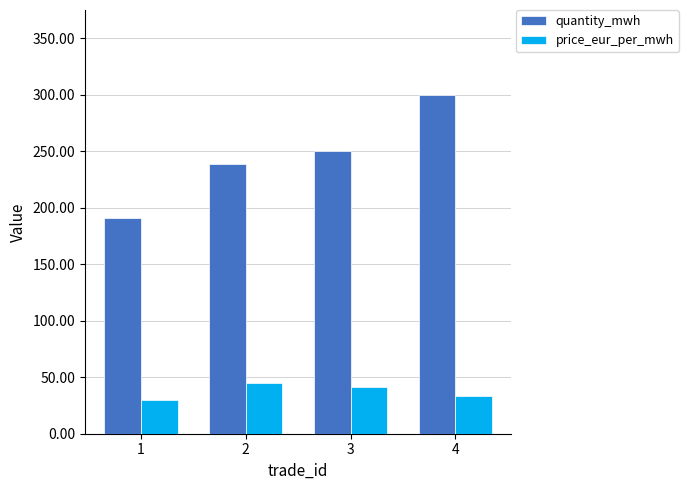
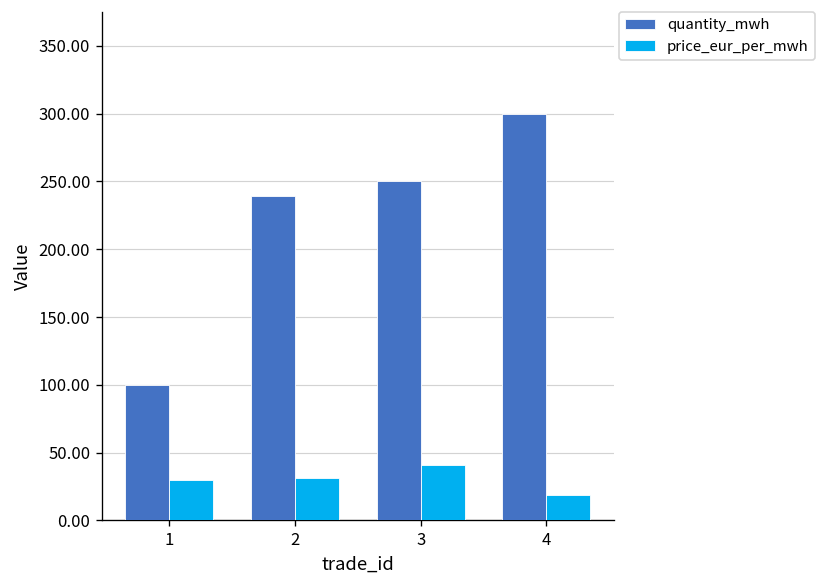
  {
    "quantity_mwh": {
-     "1": 191,
+     "1": 100,
      "2": 239,
      "3": 250,
      "4": 300
    },
    "price_eur_per_mwh": {
      "1": 30,
-     "2": 45,
+     "2": 31,
      "3": 41,
-     "4": 33
+     "4": 19
    }
  }
